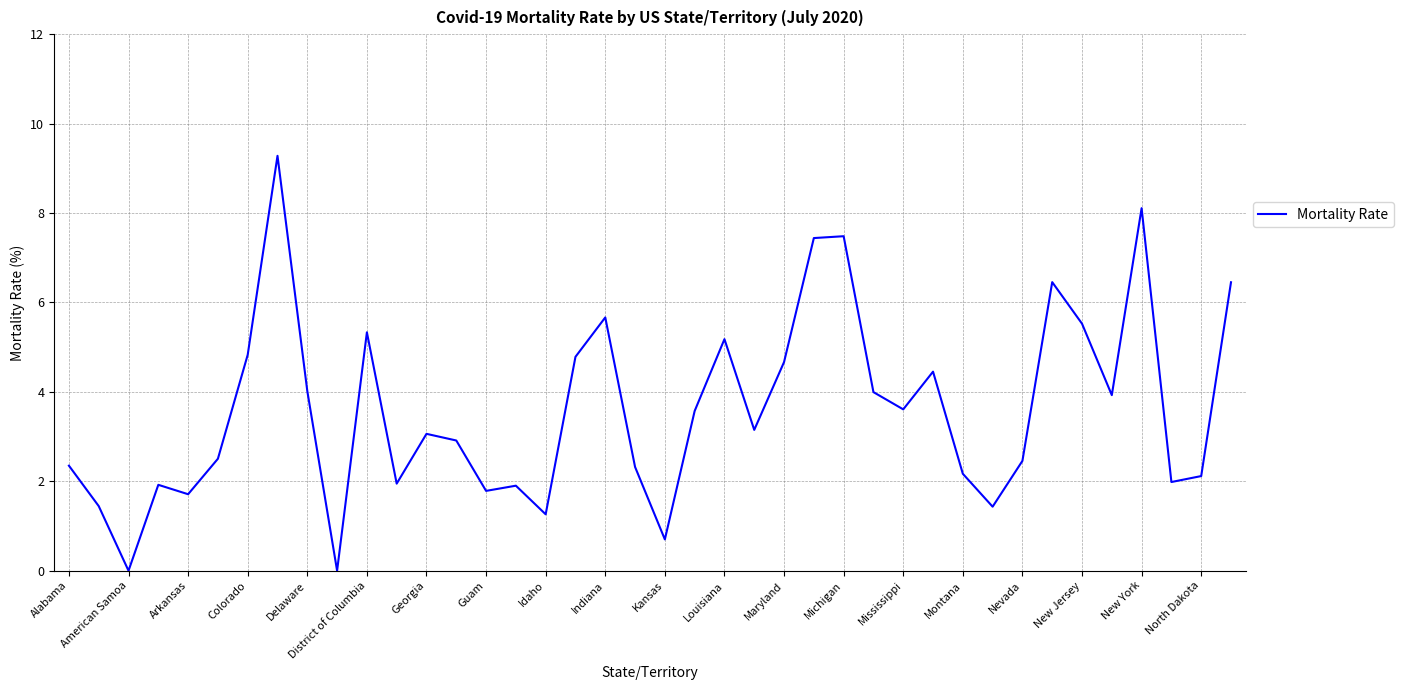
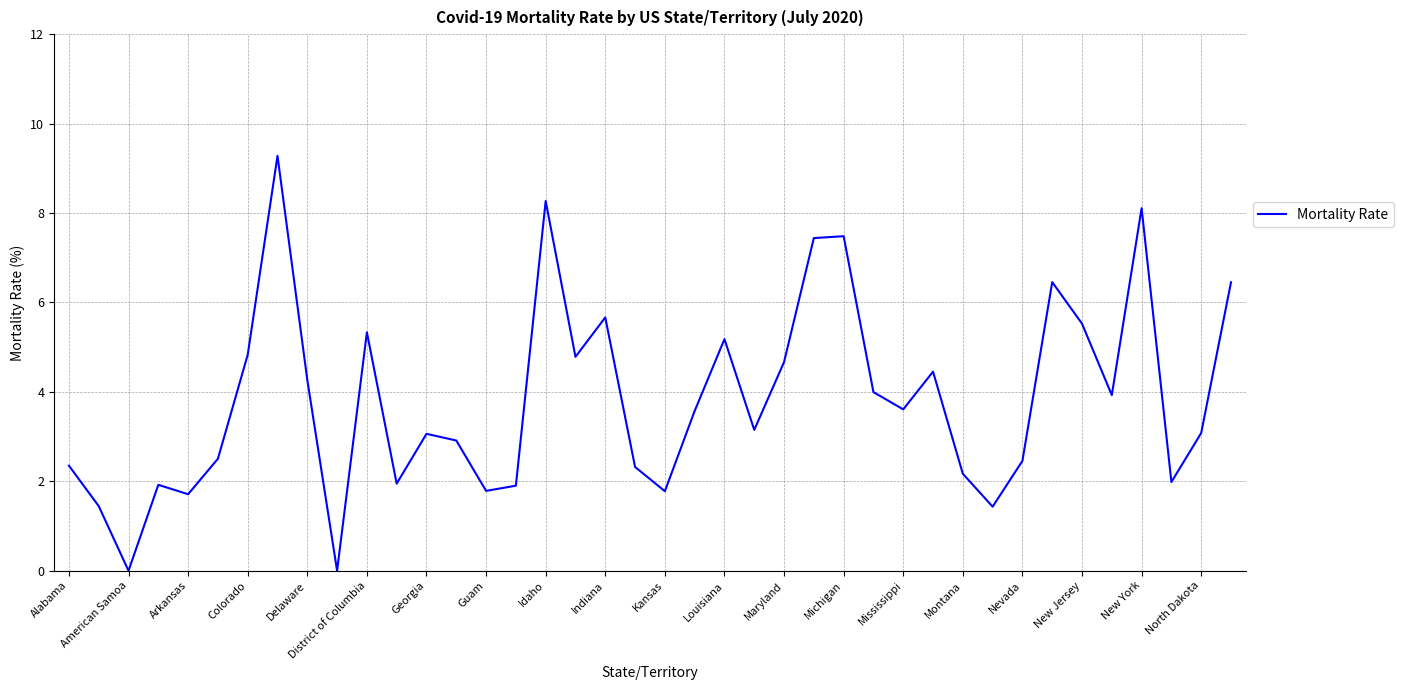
  {
    "Alabama": 2.3,
    "American Samoa": 0.0,
    "Arkansas": 1.7,
    "Colorado": 4.8,
-   "Delaware": 4.0,
+   "Delaware": 4.3,
    "District of Columbia": 5.3,
    "Georgia": 3.1,
    "Guam": 1.8,
-   "Idaho": 1.3,
+   "Idaho": 8.3,
    "Indiana": 5.7,
-   "Kansas": 0.7,
+   "Kansas": 1.8,
    "Louisiana": 5.2,
    "Maryland": 4.7,
    "Michigan": 7.5,
    "Mississippi": 3.6,
    "Montana": 2.2,
    "Nevada": 2.5,
    "New Jersey": 5.5,
    "New York": 8.1,
-   "North Dakota": 2.1
+   "North Dakota": 3.1
  }
